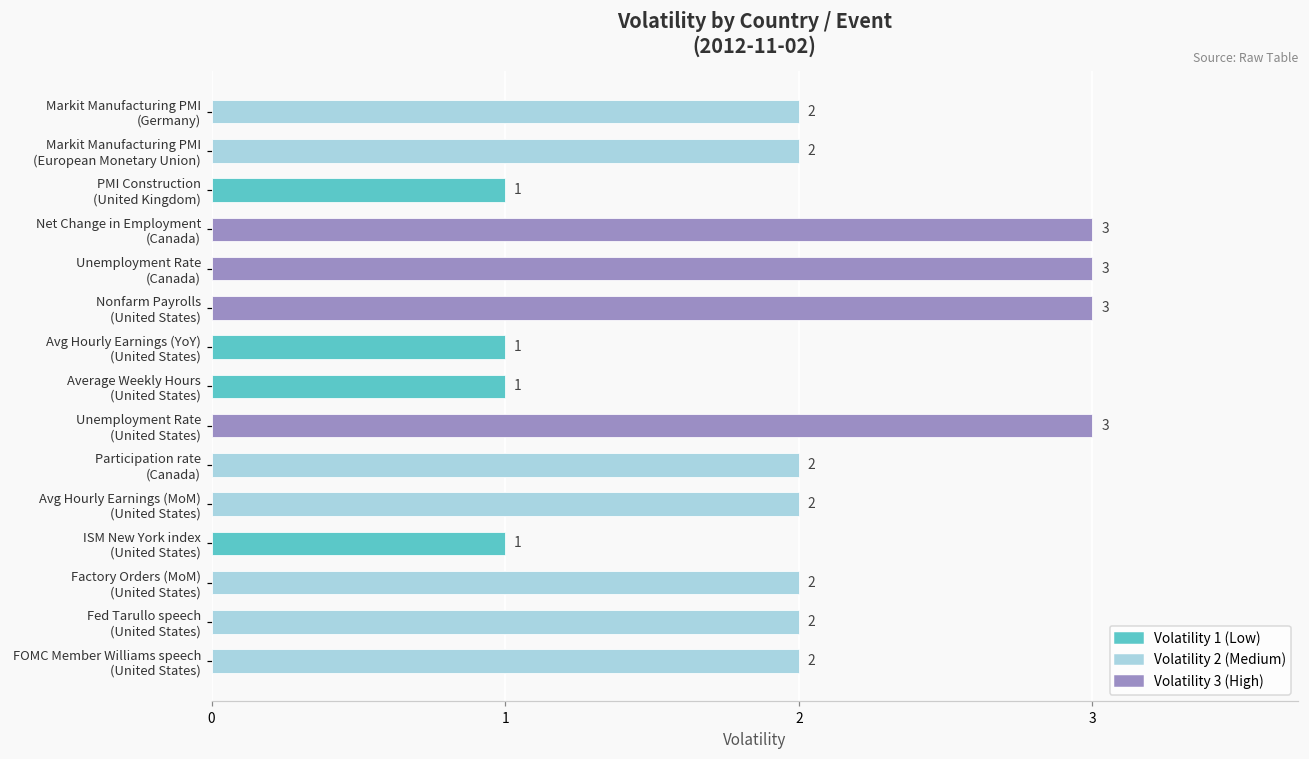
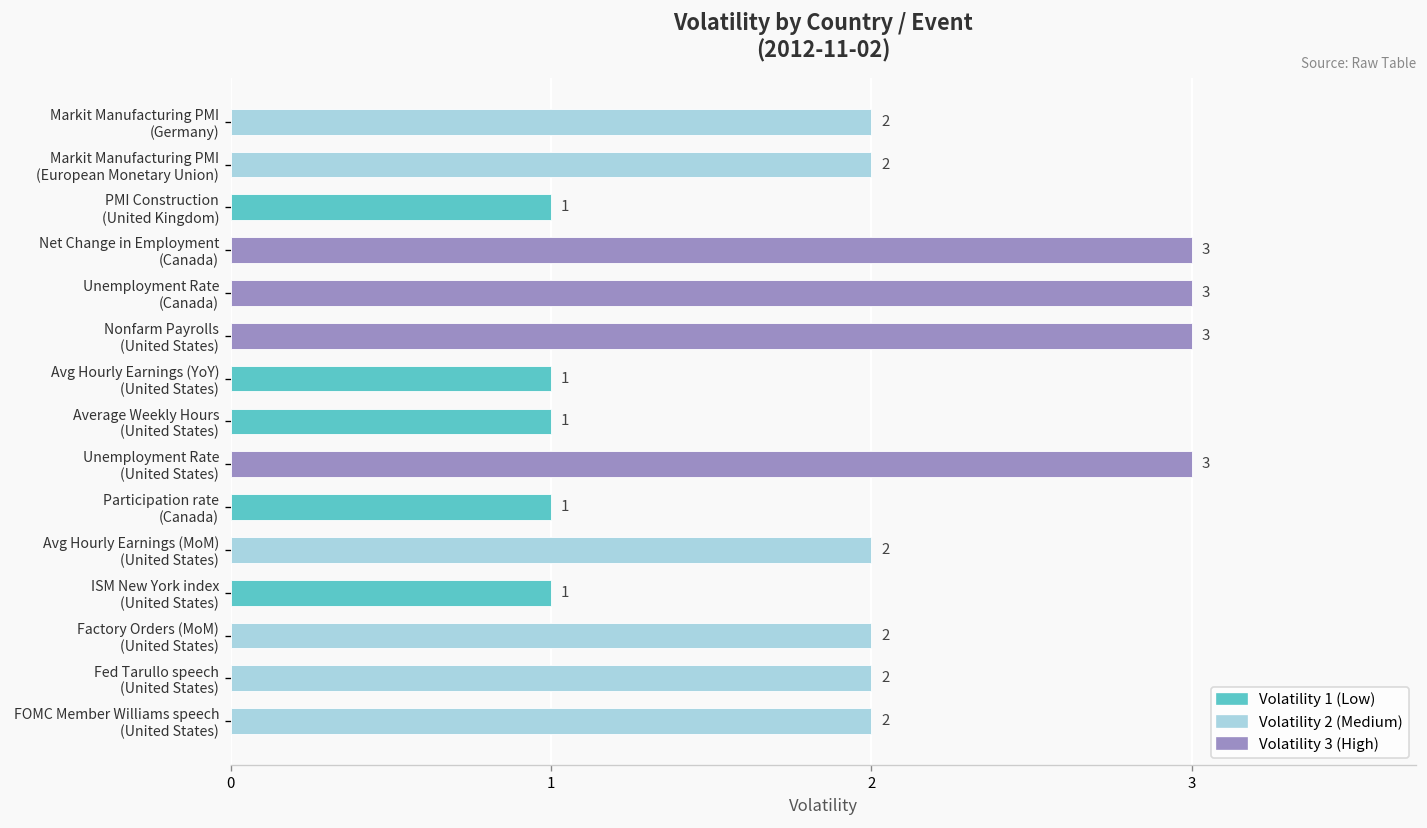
  {
    "Markit Manufacturing PMI (Germany)": 2,
    "Markit Manufacturing PMI (European Monetary Union)": 2,
    "PMI Construction (United Kingdom)": 1,
    "Net Change in Employment (Canada)": 3,
    "Unemployment Rate (Canada)": 3,
    "Nonfarm Payrolls (United States)": 3,
    "Avg Hourly Earnings (YoY) (United States)": 1,
    "Average Weekly Hours (United States)": 1,
    "Unemployment Rate (United States)": 3,
-   "Participation rate (Canada)": 2,
+   "Participation rate (Canada)": 1,
    "Avg Hourly Earnings (MoM) (United States)": 2,
    "ISM New York index (United States)": 1,
    "Factory Orders (MoM) (United States)": 2,
    "Fed Tarullo speech (United States)": 2,
    "FOMC Member Williams speech (United States)": 2
  }
